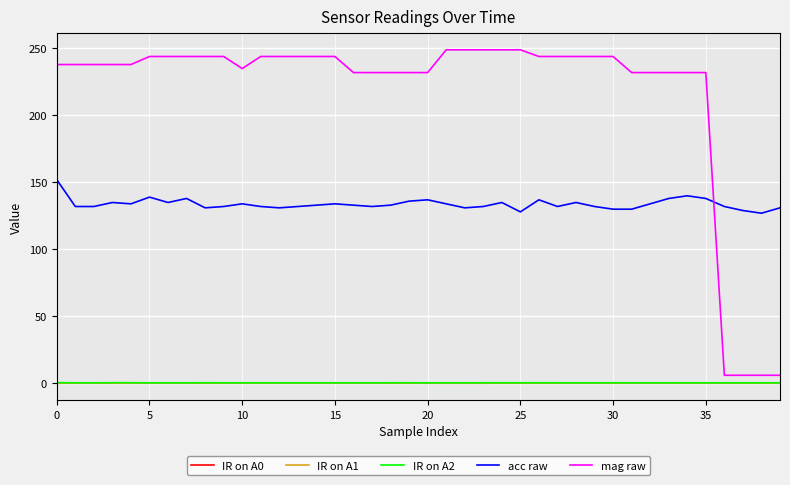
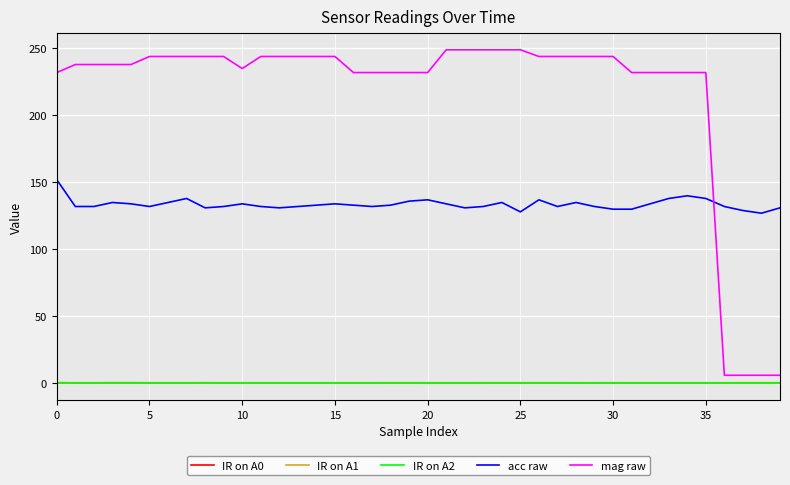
  {
    "IR on A2": {
      "5": 0,
      "10": 0,
      "15": 0,
      "20": 0,
      "25": 0,
      "30": 0,
      "35": 0
    },
    "acc raw": {
      "0": 152,
-     "5": 139,
+     "5": 132,
      "10": 134,
      "15": 134,
      "20": 137,
      "25": 128,
      "30": 130,
      "35": 138
    },
    "mag raw": {
-     "0": 238,
+     "0": 232,
      "5": 244,
      "10": 235,
      "15": 244,
      "20": 232,
      "25": 249,
      "30": 244,
      "35": 232
    }
  }
